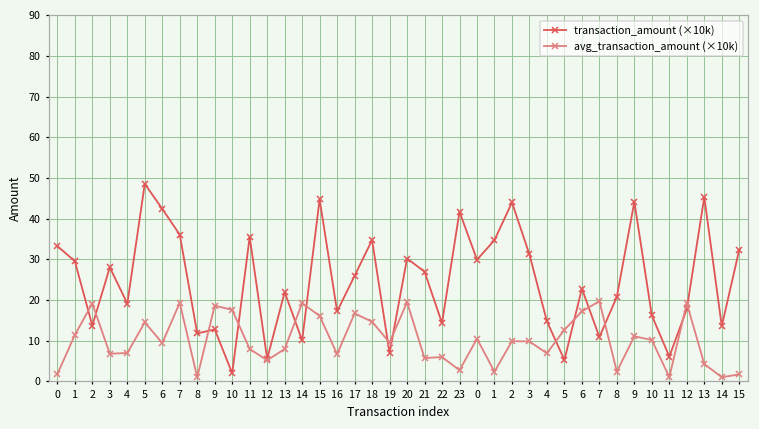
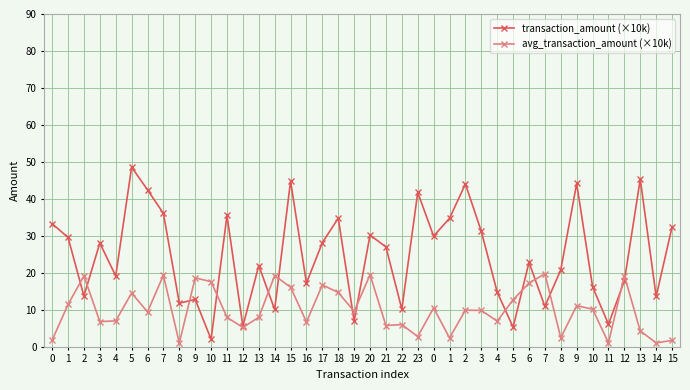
  {
    "transaction_amount (×10k)": {
      "16": 17,
-     "17": 26,
+     "17": 28,
      "18": 35,
      "19": 7,
      "20": 30,
      "21": 27,
-     "22": 14,
+     "22": 10,
      "23": 42
    },
    "avg_transaction_amount (×10k)": {
      "16": 7,
      "17": 17,
      "18": 15,
      "19": 10,
      "20": 19,
      "21": 6,
      "22": 6,
      "23": 3
    }
  }
